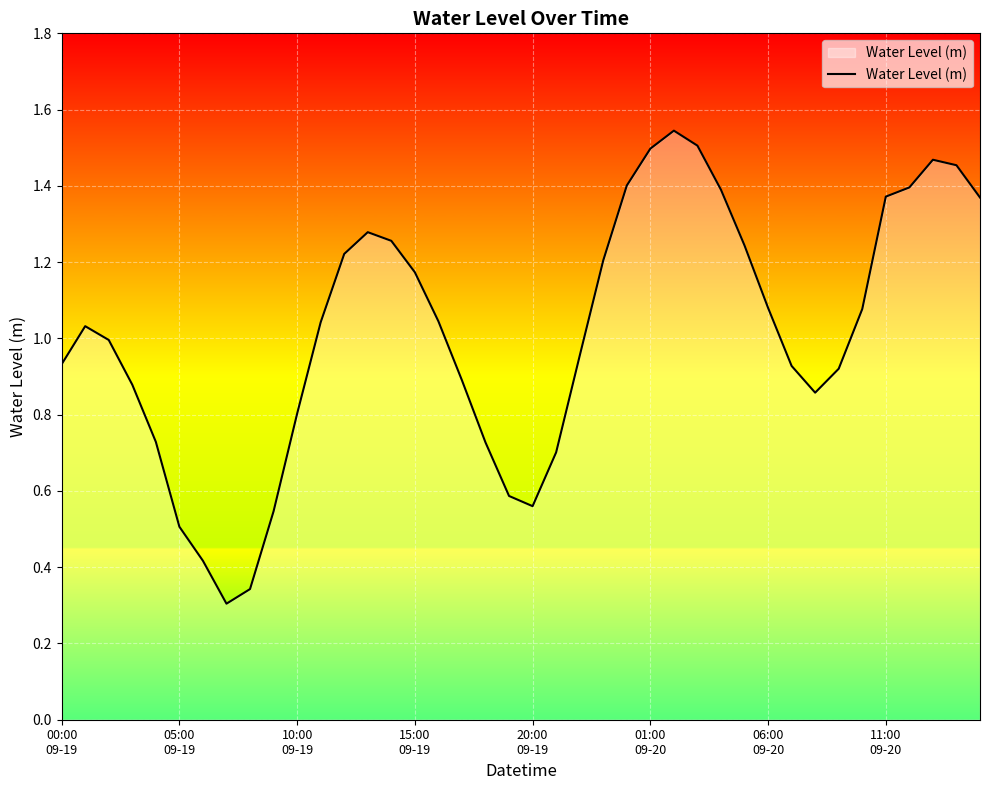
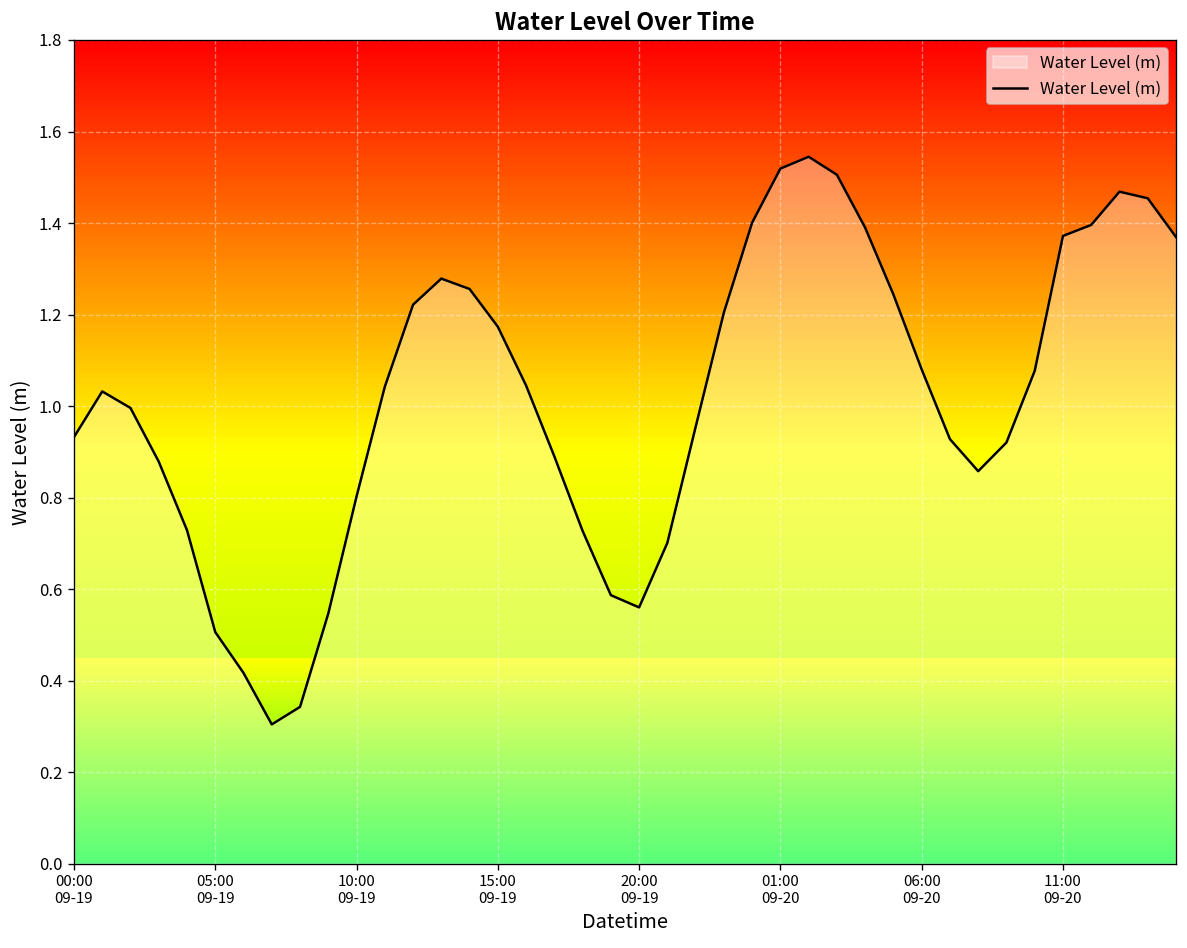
  {
    "00:00 09-19": 0.93,
    "05:00 09-19": 0.51,
    "10:00 09-19": 0.80,
    "15:00 09-19": 1.17,
    "20:00 09-19": 0.56,
-   "01:00 09-20": 1.50,
+   "01:00 09-20": 1.52,
    "06:00 09-20": 1.08,
    "11:00 09-20": 1.37
  }
